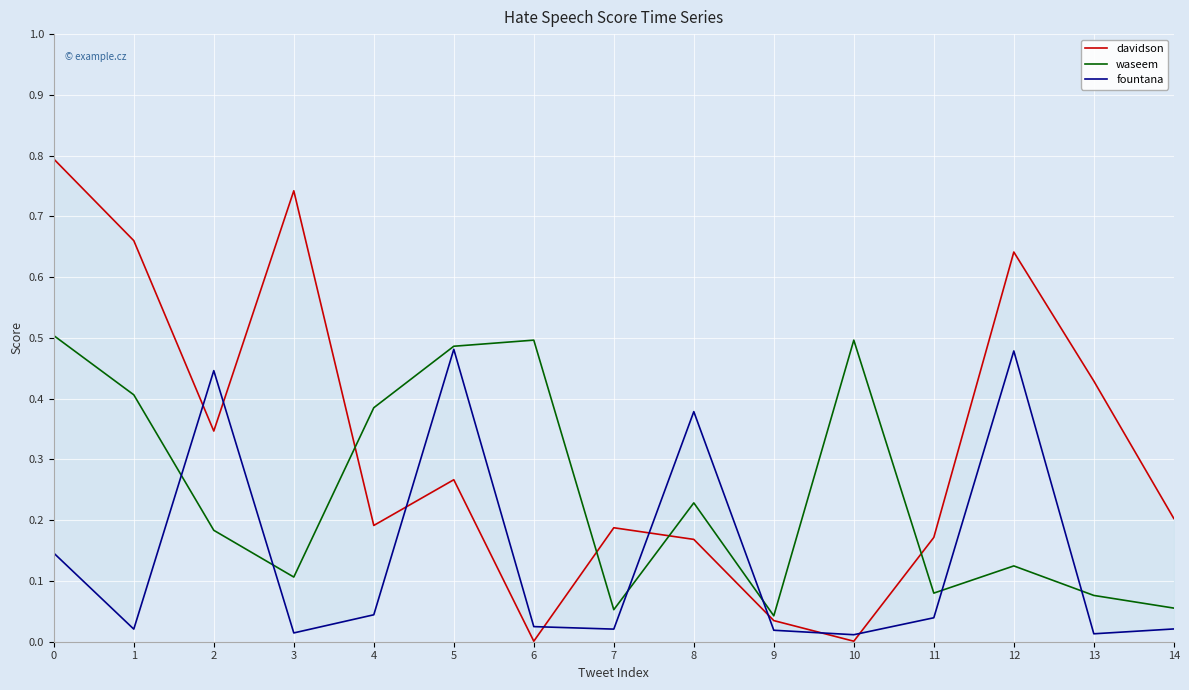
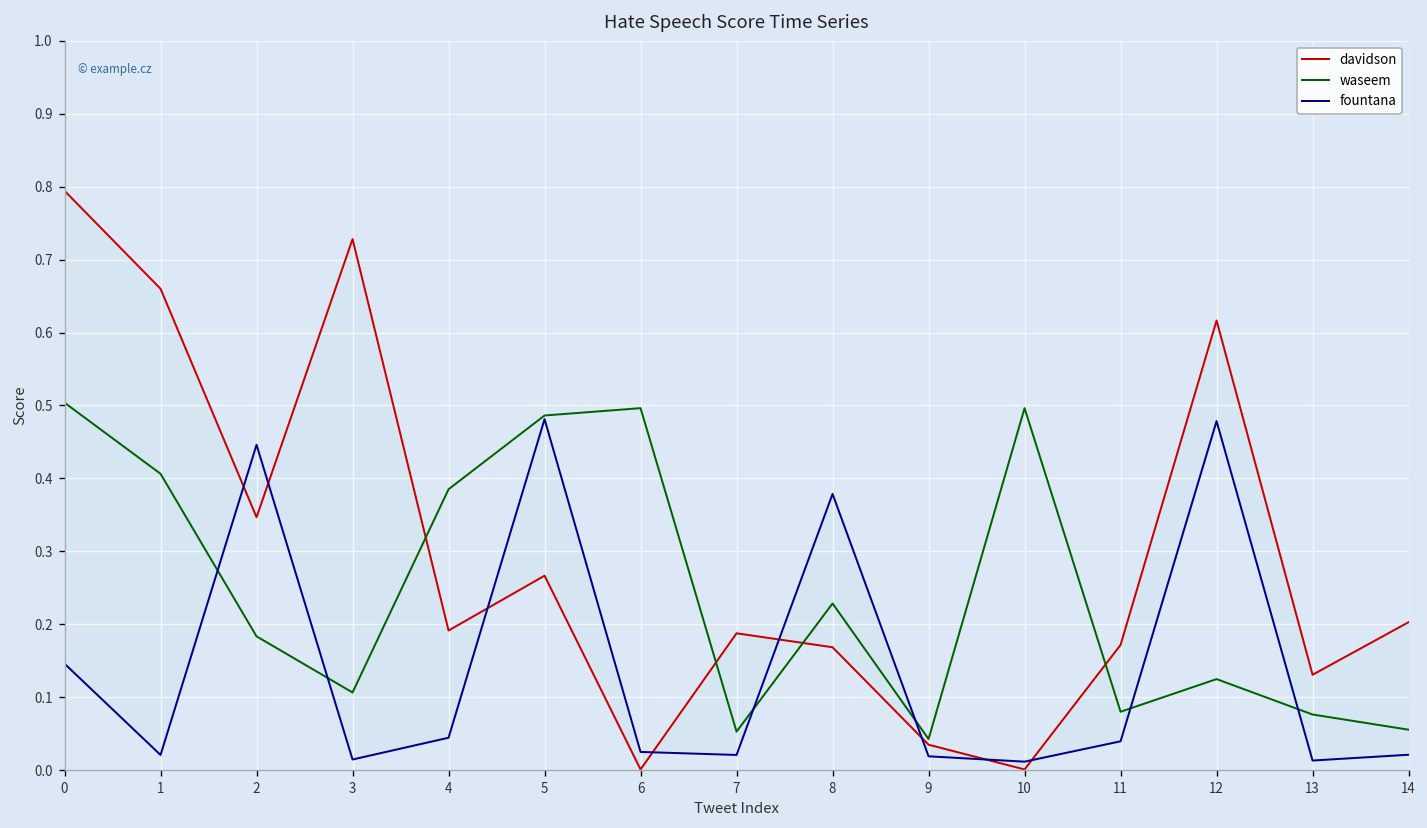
  {
    "davidson": {
      "2": 0.35,
-     "3": 0.74,
+     "3": 0.73,
      "5": 0.27,
      "6": 0.00,
      "8": 0.17,
      "10": 0.00,
-     "12": 0.64,
-     "13": 0.43
+     "12": 0.62,
+     "13": 0.13
    },
    "waseem": {
      "0": 0.50,
      "1": 0.41,
      "2": 0.18,
      "3": 0.11,
      "4": 0.39,
      "5": 0.49,
      "6": 0.50,
      "7": 0.05,
      "8": 0.23,
      "9": 0.04,
      "10": 0.50,
      "11": 0.08,
      "12": 0.12,
      "13": 0.08,
      "14": 0.06
    },
    "fountana": {
      "0": 0.15,
      "1": 0.02,
      "3": 0.01,
      "4": 0.04,
      "7": 0.02,
      "9": 0.02,
      "11": 0.04,
      "12": 0.48,
      "13": 0.01,
      "14": 0.02
    }
  }
